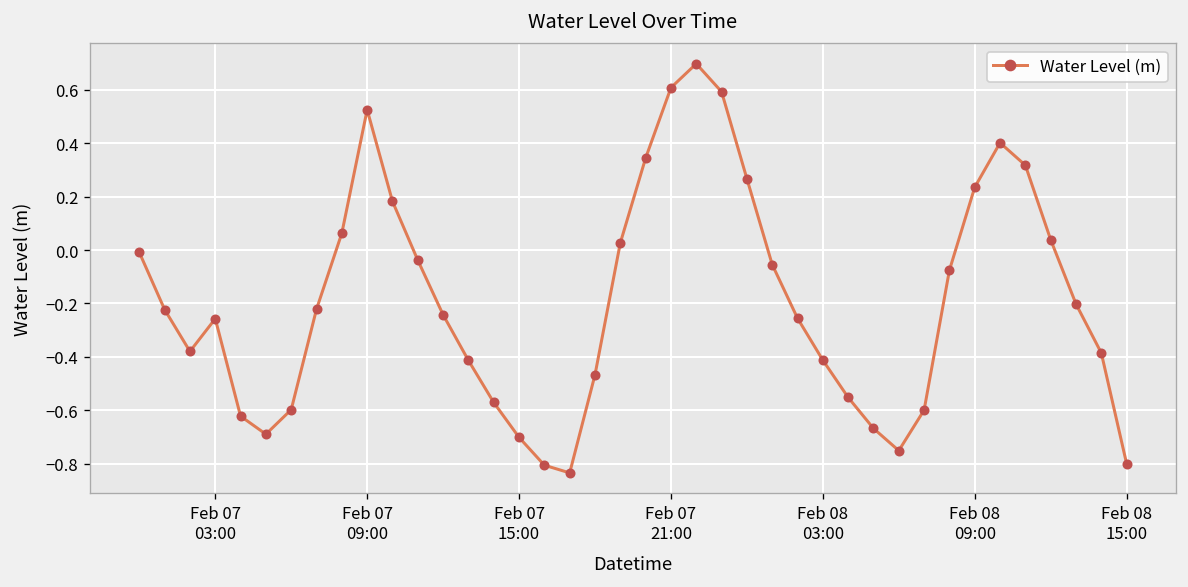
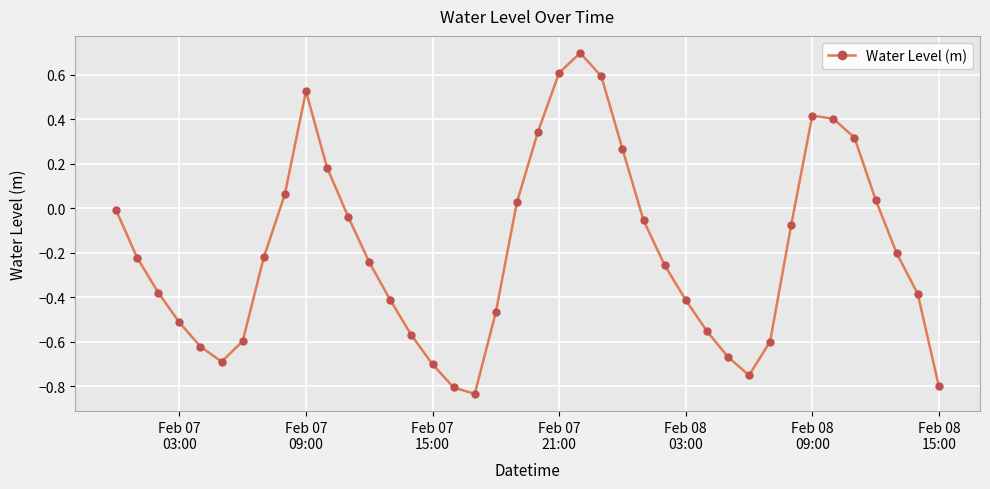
  {
-   "Feb 07 03:00": -0.26,
+   "Feb 07 03:00": -0.51,
    "Feb 07 09:00": 0.53,
    "Feb 07 15:00": -0.70,
    "Feb 07 21:00": 0.61,
    "Feb 08 03:00": -0.41,
-   "Feb 08 09:00": 0.24,
+   "Feb 08 09:00": 0.42,
    "Feb 08 15:00": -0.80
  }
